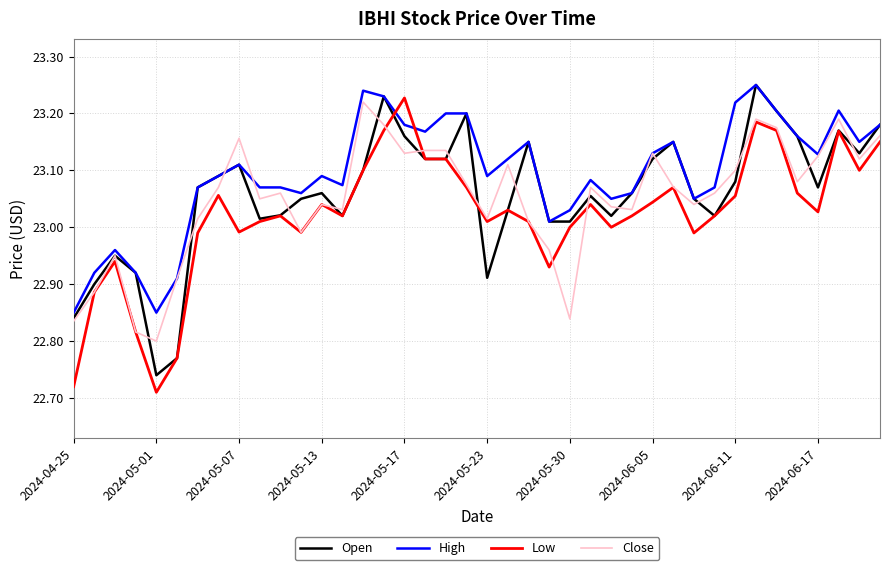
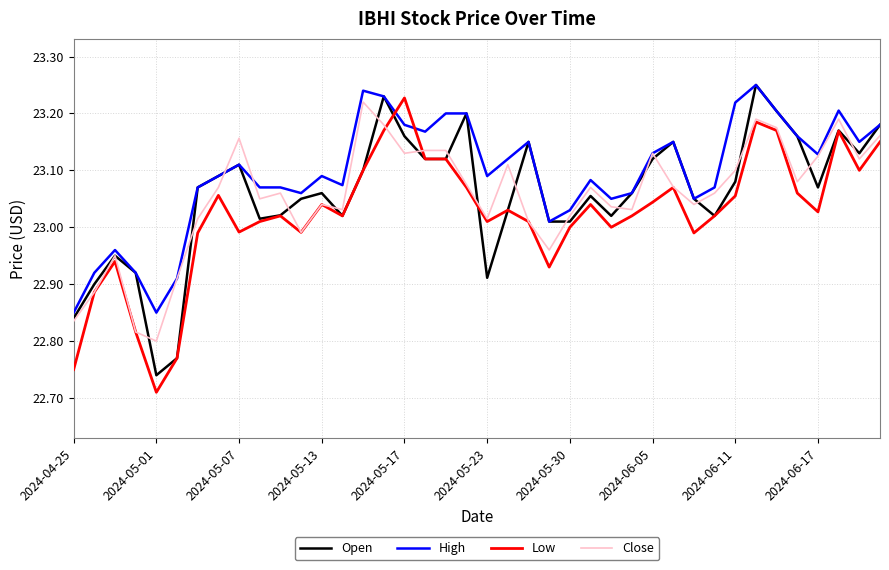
  {
    "Open": {
      "2024-04-25": 22.84,
      "2024-05-01": 22.74,
      "2024-05-13": 23.06,
      "2024-05-17": 23.16,
      "2024-05-23": 22.91,
      "2024-05-30": 23.01,
      "2024-06-05": 23.12,
      "2024-06-11": 23.08,
      "2024-06-17": 23.07
    },
    "High": {
      "2024-04-25": 22.85,
      "2024-05-01": 22.85,
      "2024-05-13": 23.09,
      "2024-05-17": 23.18,
      "2024-05-23": 23.09,
      "2024-05-30": 23.03,
      "2024-06-11": 23.22
    },
    "Low": {
-     "2024-04-25": 22.72,
+     "2024-04-25": 22.75,
      "2024-05-01": 22.71,
      "2024-05-07": 22.99,
      "2024-05-17": 23.23,
      "2024-05-23": 23.01,
      "2024-05-30": 23.00,
      "2024-06-05": 23.04,
      "2024-06-11": 23.06,
      "2024-06-17": 23.03
    },
    "Close": {
      "2024-04-25": 22.83,
      "2024-05-01": 22.80,
      "2024-05-07": 23.16,
      "2024-05-17": 23.13,
      "2024-05-23": 23.01,
-     "2024-05-30": 22.84,
+     "2024-05-30": 23.02,
      "2024-06-11": 23.10
    }
  }
